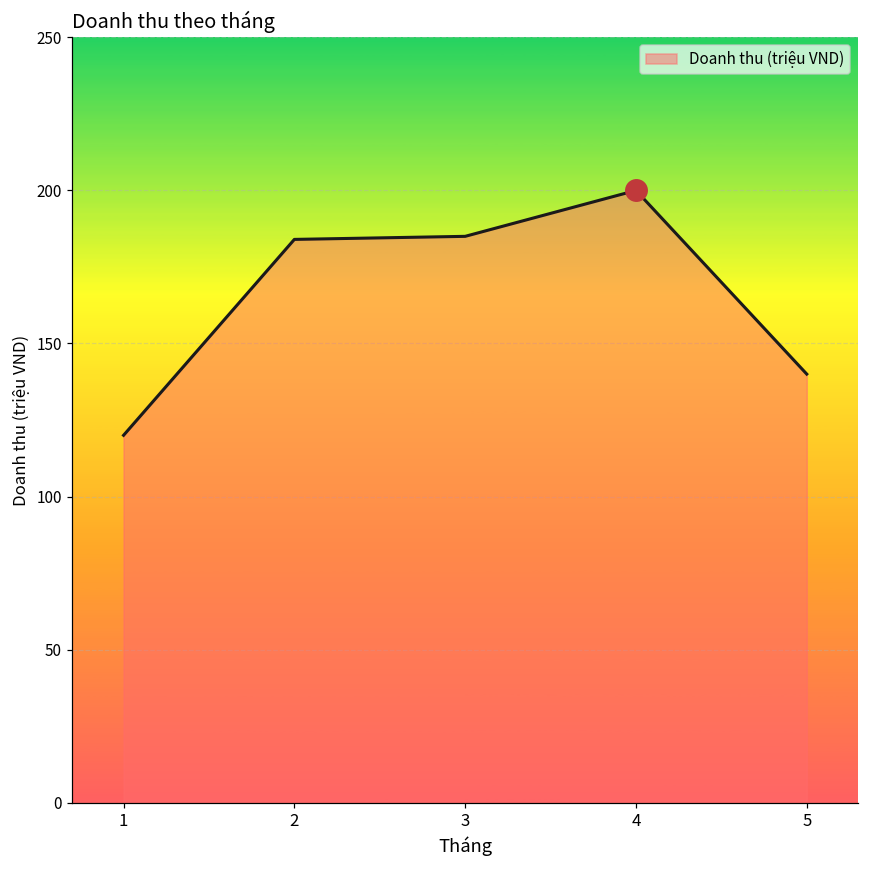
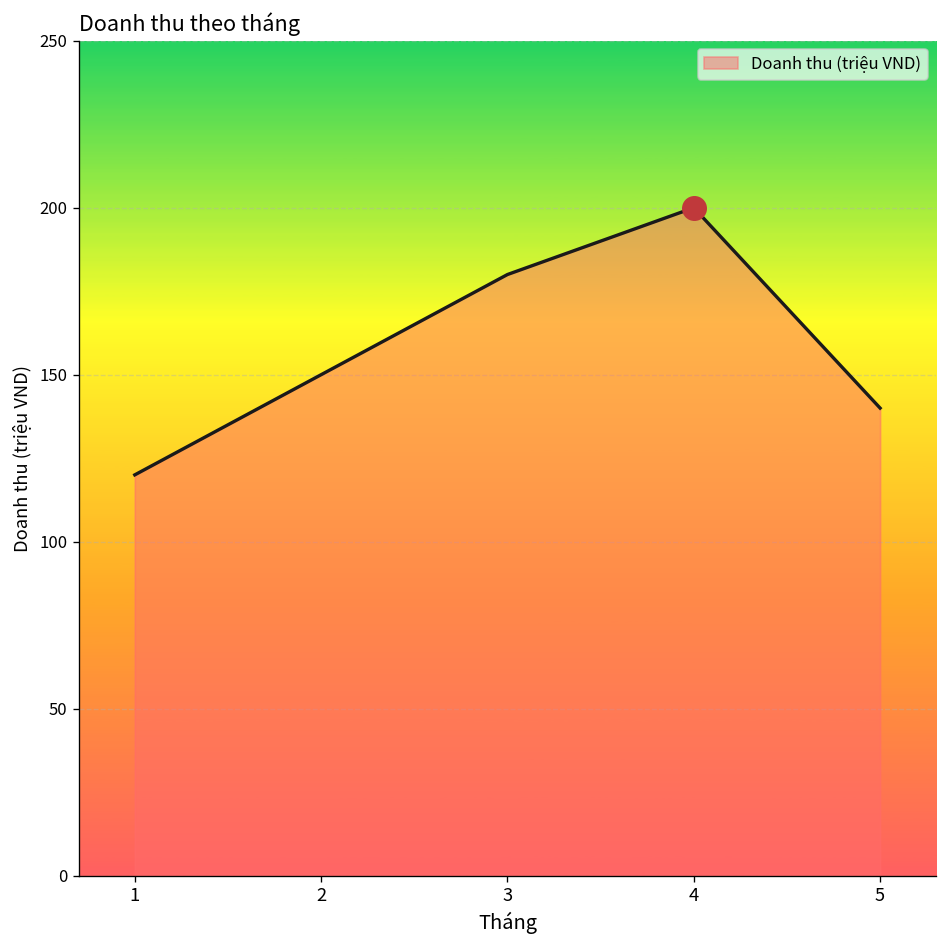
  {
    "Doanh thu (triệu VND)": {
      "1": 120,
-     "2": 184,
-     "3": 185,
+     "2": 150,
+     "3": 180,
      "5": 140
    }
  }
